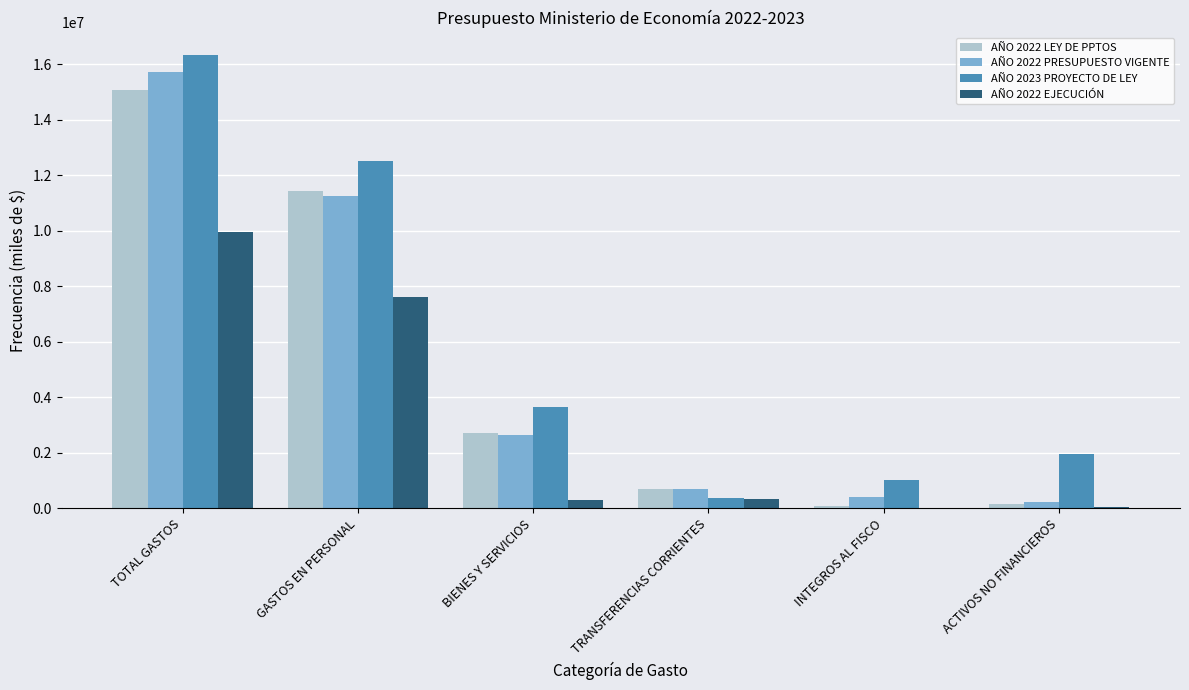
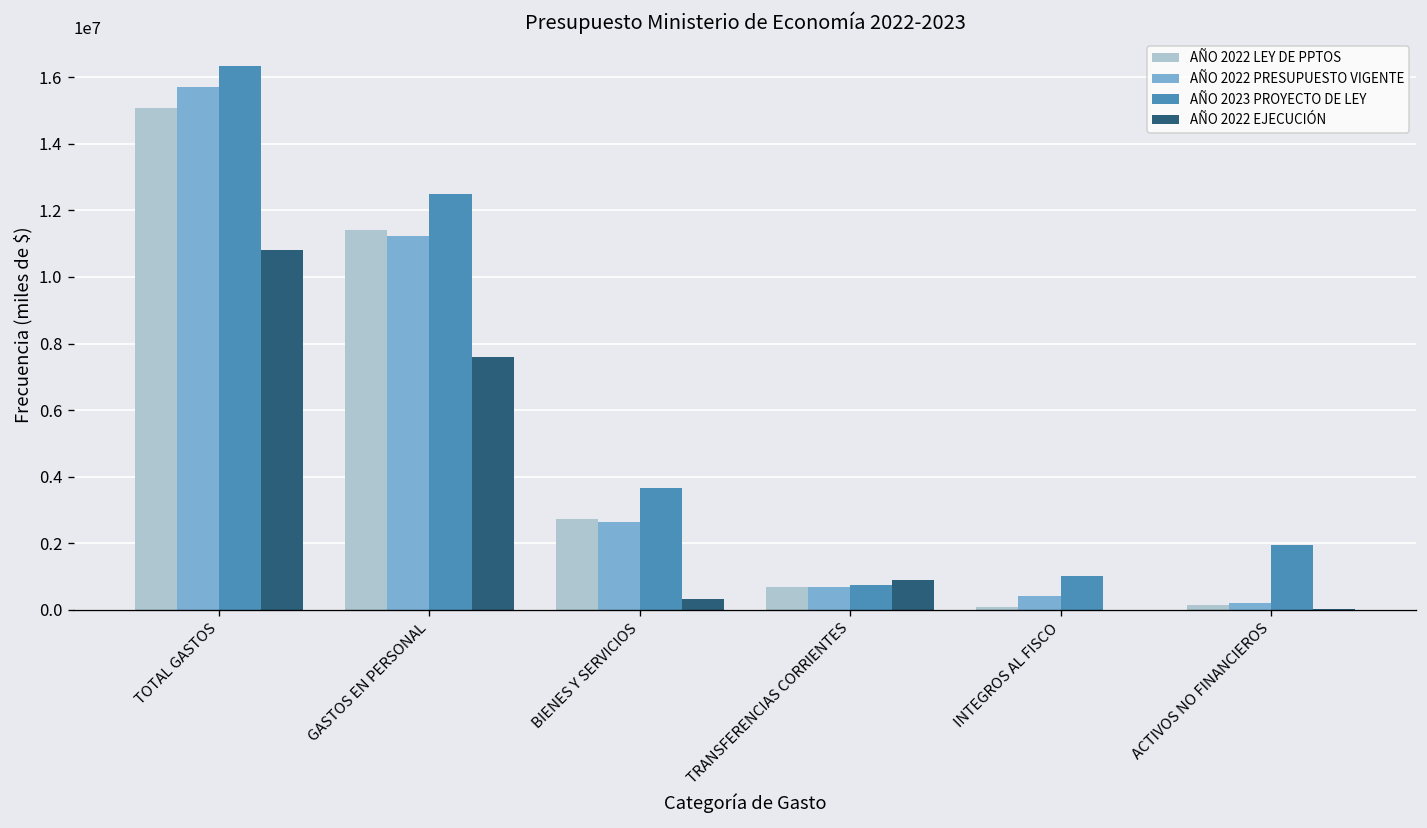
  {
    "AÑO 2023 PROYECTO DE LEY": {
      "TOTAL GASTOS": 16300000,
      "GASTOS EN PERSONAL": 12500000,
      "BIENES Y SERVICIOS": 3600000,
-     "TRANSFERENCIAS CORRIENTES": 400000,
+     "TRANSFERENCIAS CORRIENTES": 700000,
      "INTEGROS AL FISCO": 1000000,
      "ACTIVOS NO FINANCIEROS": 1900000
    },
    "AÑO 2022 EJECUCIÓN": {
-     "TOTAL GASTOS": 9900000,
+     "TOTAL GASTOS": 10800000,
      "GASTOS EN PERSONAL": 7600000,
      "BIENES Y SERVICIOS": 300000,
-     "TRANSFERENCIAS CORRIENTES": 300000,
+     "TRANSFERENCIAS CORRIENTES": 900000,
      "INTEGROS AL FISCO": 0
    }
  }
